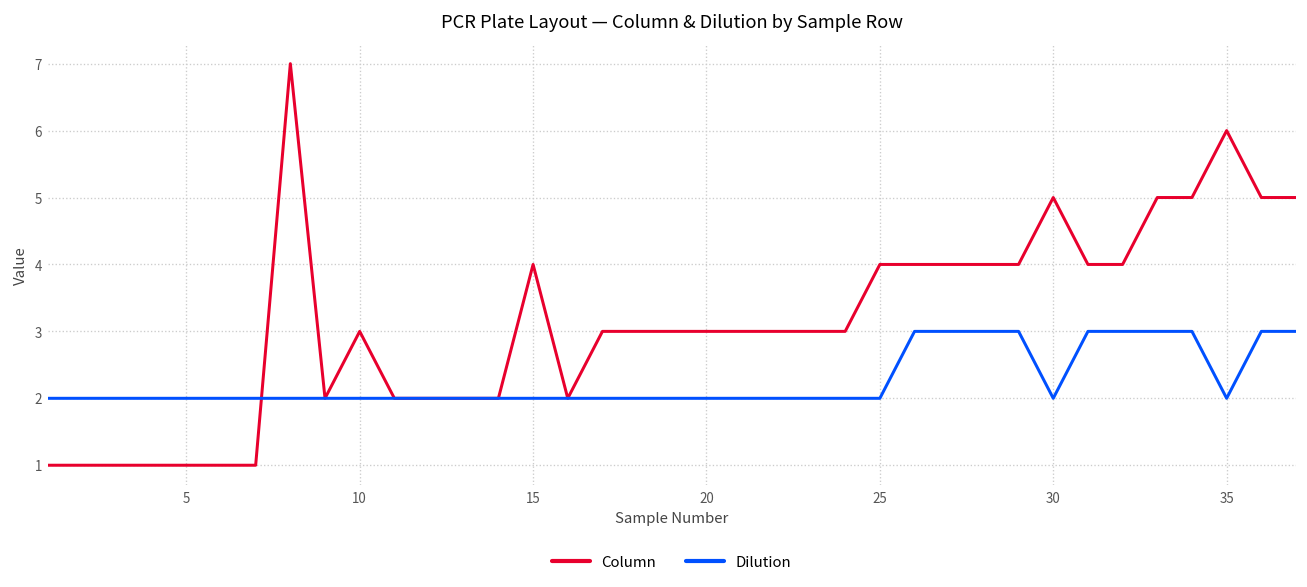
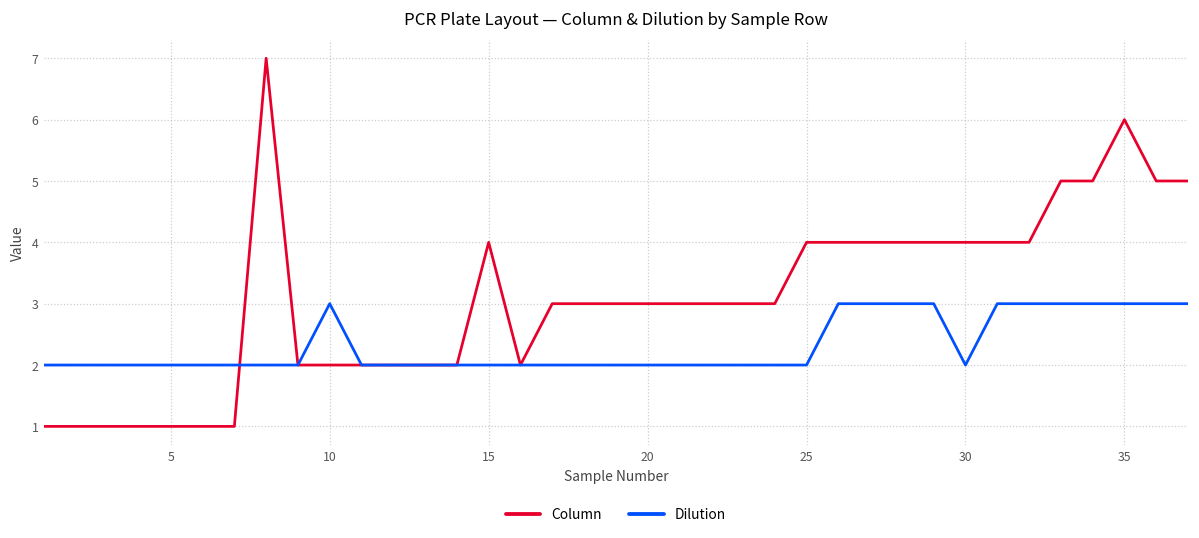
  {
    "Column": {
      "5": 1,
-     "10": 3,
+     "10": 2,
      "15": 4,
      "20": 3,
      "25": 4,
-     "30": 5,
+     "30": 4,
      "35": 6
    },
    "Dilution": {
      "5": 2,
-     "10": 2,
+     "10": 3,
      "15": 2,
      "20": 2,
      "25": 2,
      "30": 2,
-     "35": 2
+     "35": 3
    }
  }
